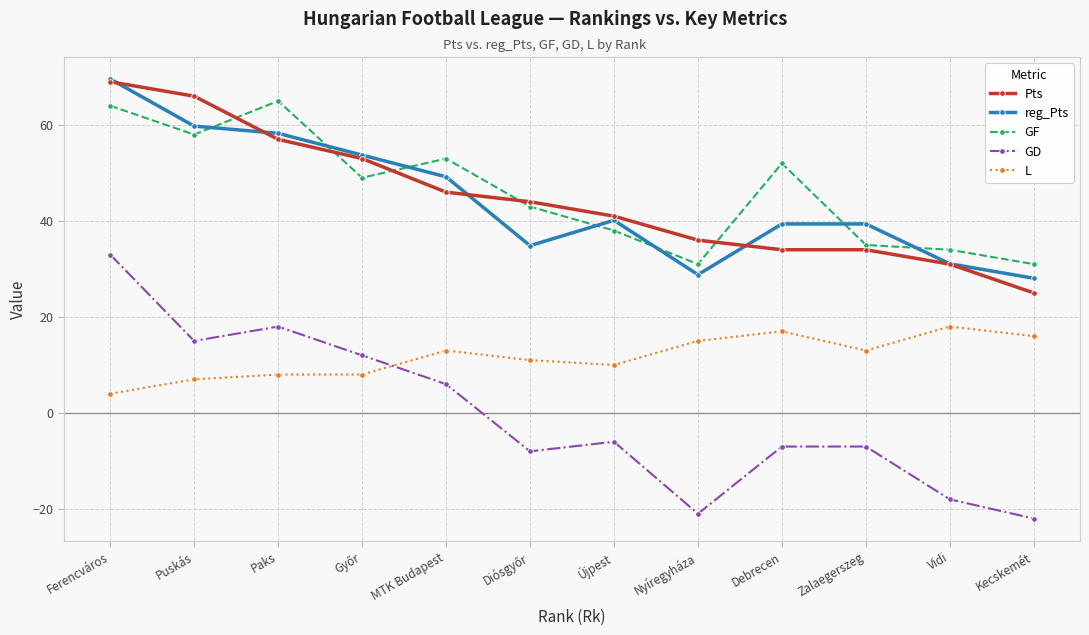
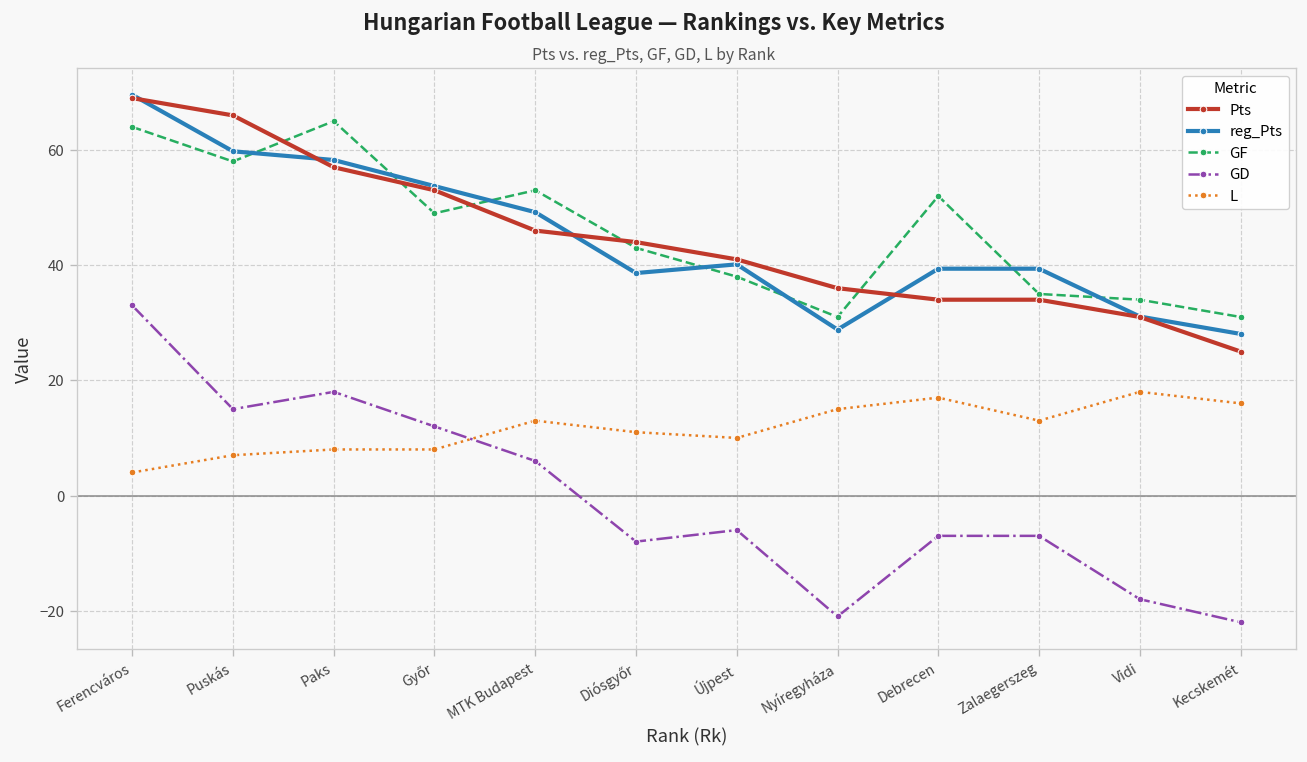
  {
    "Pts": {
      "Ferencváros": 69,
      "Puskás": 66,
      "Paks": 57,
      "Győr": 53,
      "MTK Budapest": 46,
      "Diósgyőr": 44,
      "Újpest": 41,
      "Nyíregyháza": 36,
      "Debrecen": 34,
      "Zalaegerszeg": 34,
      "Kecskemét": 25
    },
    "reg_Pts": {
      "Ferencváros": 70,
      "Puskás": 60,
      "Paks": 58,
      "Győr": 54,
      "MTK Budapest": 49,
-     "Diósgyőr": 35,
+     "Diósgyőr": 39,
      "Újpest": 40,
      "Nyíregyháza": 29,
      "Debrecen": 39,
      "Zalaegerszeg": 39,
      "Kecskemét": 28
    },
    "GF": {
      "Ferencváros": 64,
      "Puskás": 58,
      "Paks": 65,
      "Győr": 49,
      "MTK Budapest": 53,
      "Diósgyőr": 43,
      "Újpest": 38,
      "Nyíregyháza": 31,
      "Debrecen": 52,
      "Zalaegerszeg": 35,
      "Vidi": 34,
      "Kecskemét": 31
    },
    "GD": {
      "Ferencváros": 33,
      "Puskás": 15,
      "Paks": 18,
      "Győr": 12,
      "MTK Budapest": 6,
      "Diósgyőr": -8,
      "Újpest": -6,
      "Nyíregyháza": -21,
      "Debrecen": -7,
      "Zalaegerszeg": -7,
      "Vidi": -18,
      "Kecskemét": -22
    },
    "L": {
      "Ferencváros": 4,
      "Puskás": 7,
      "Paks": 8,
      "Győr": 8,
      "MTK Budapest": 13,
      "Diósgyőr": 11,
      "Újpest": 10,
      "Nyíregyháza": 15,
      "Debrecen": 17,
      "Zalaegerszeg": 13,
      "Vidi": 18,
      "Kecskemét": 16
    }
  }
